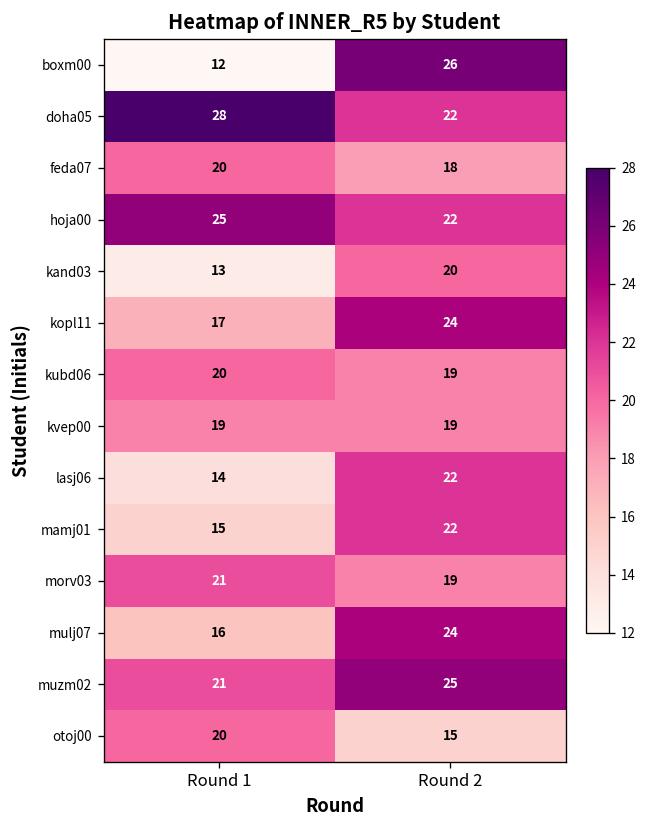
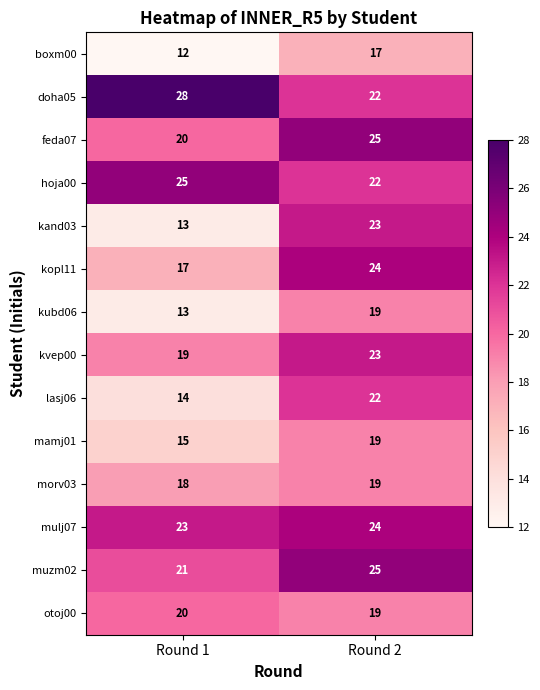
  {
    "boxm00": {
      "Round 1": 12,
-     "Round 2": 26
+     "Round 2": 17
    },
    "doha05": {
      "Round 1": 28,
      "Round 2": 22
    },
    "feda07": {
      "Round 1": 20,
-     "Round 2": 18
+     "Round 2": 25
    },
    "hoja00": {
      "Round 1": 25,
      "Round 2": 22
    },
    "kand03": {
      "Round 1": 13,
-     "Round 2": 20
+     "Round 2": 23
    },
    "kopl11": {
      "Round 1": 17,
      "Round 2": 24
    },
    "kubd06": {
-     "Round 1": 20,
+     "Round 1": 13,
      "Round 2": 19
    },
    "kvep00": {
      "Round 1": 19,
-     "Round 2": 19
+     "Round 2": 23
    },
    "lasj06": {
      "Round 1": 14,
      "Round 2": 22
    },
    "mamj01": {
      "Round 1": 15,
-     "Round 2": 22
+     "Round 2": 19
    },
    "morv03": {
-     "Round 1": 21,
+     "Round 1": 18,
      "Round 2": 19
    },
    "mulj07": {
-     "Round 1": 16,
+     "Round 1": 23,
      "Round 2": 24
    },
    "muzm02": {
      "Round 1": 21,
      "Round 2": 25
    },
    "otoj00": {
      "Round 1": 20,
-     "Round 2": 15
+     "Round 2": 19
    }
  }
